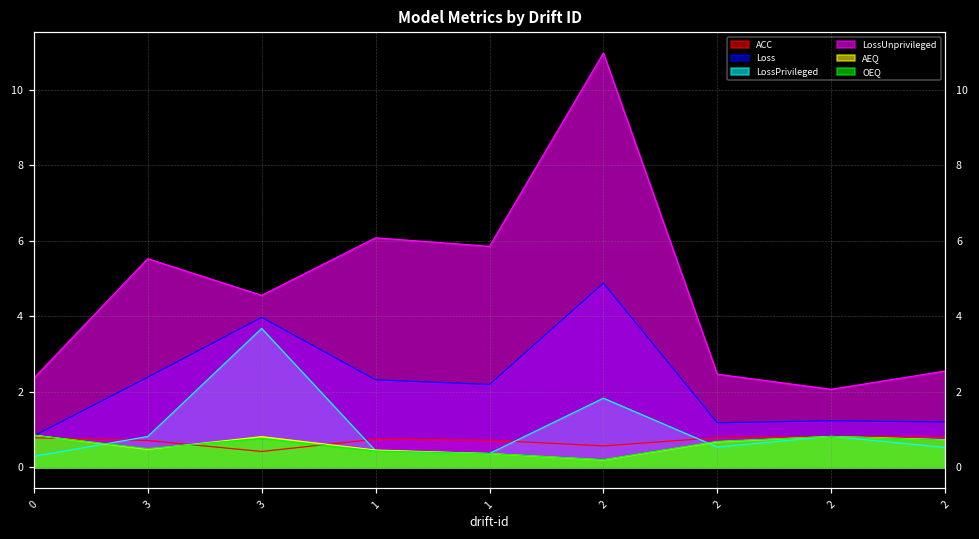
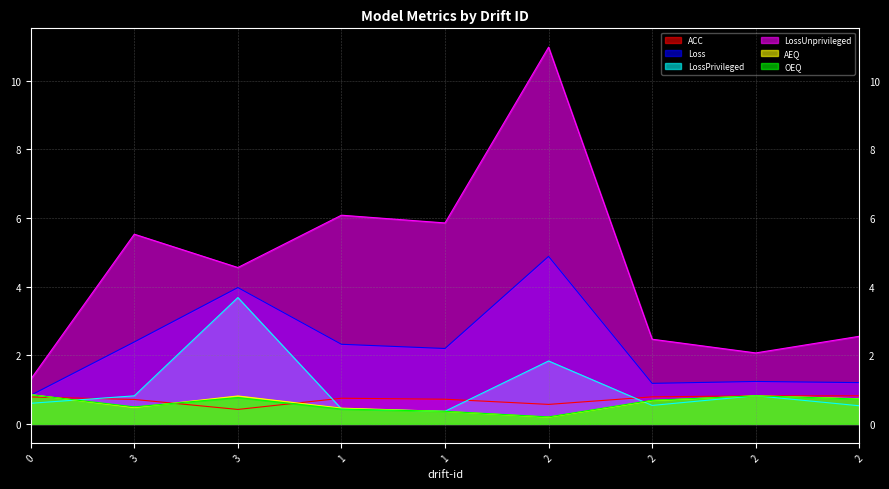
  {
    "LossPrivileged": {
-     "0": 0.3
+     "0": 0.6
    },
    "LossUnprivileged": {
-     "0": 2.4
+     "0": 1.3
    }
  }
